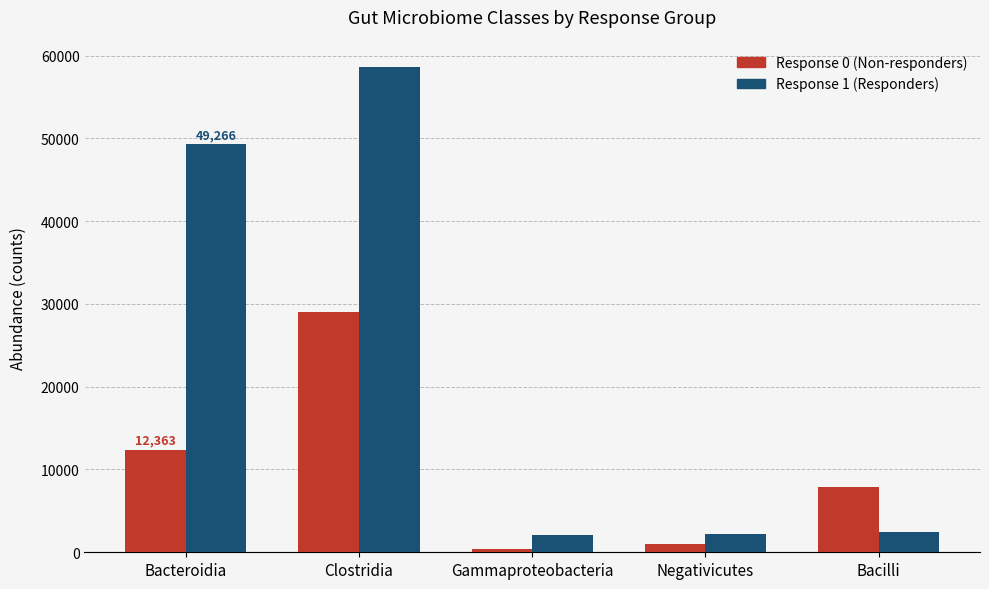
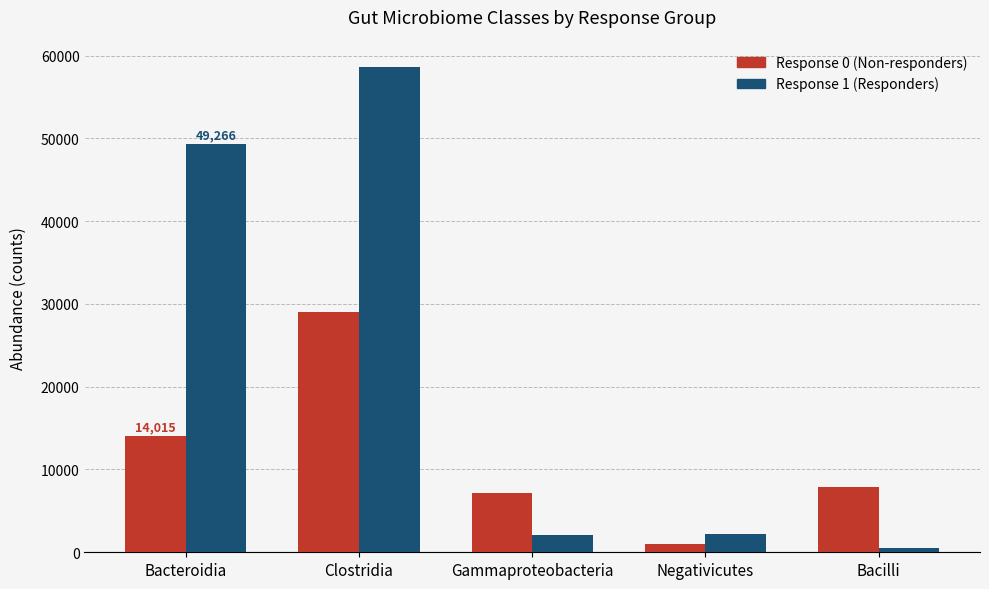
  {
    "Response 0 (Non-responders)": {
-     "Bacteroidia": "12,363",
-     "Gammaproteobacteria": "0"
+     "Bacteroidia": "14,015",
+     "Gammaproteobacteria": "7000"
    },
    "Response 1 (Responders)": {
      "Clostridia": "59000",
      "Gammaproteobacteria": "2000",
      "Negativicutes": "2000",
-     "Bacilli": "3000"
+     "Bacilli": "1000"
    }
  }
